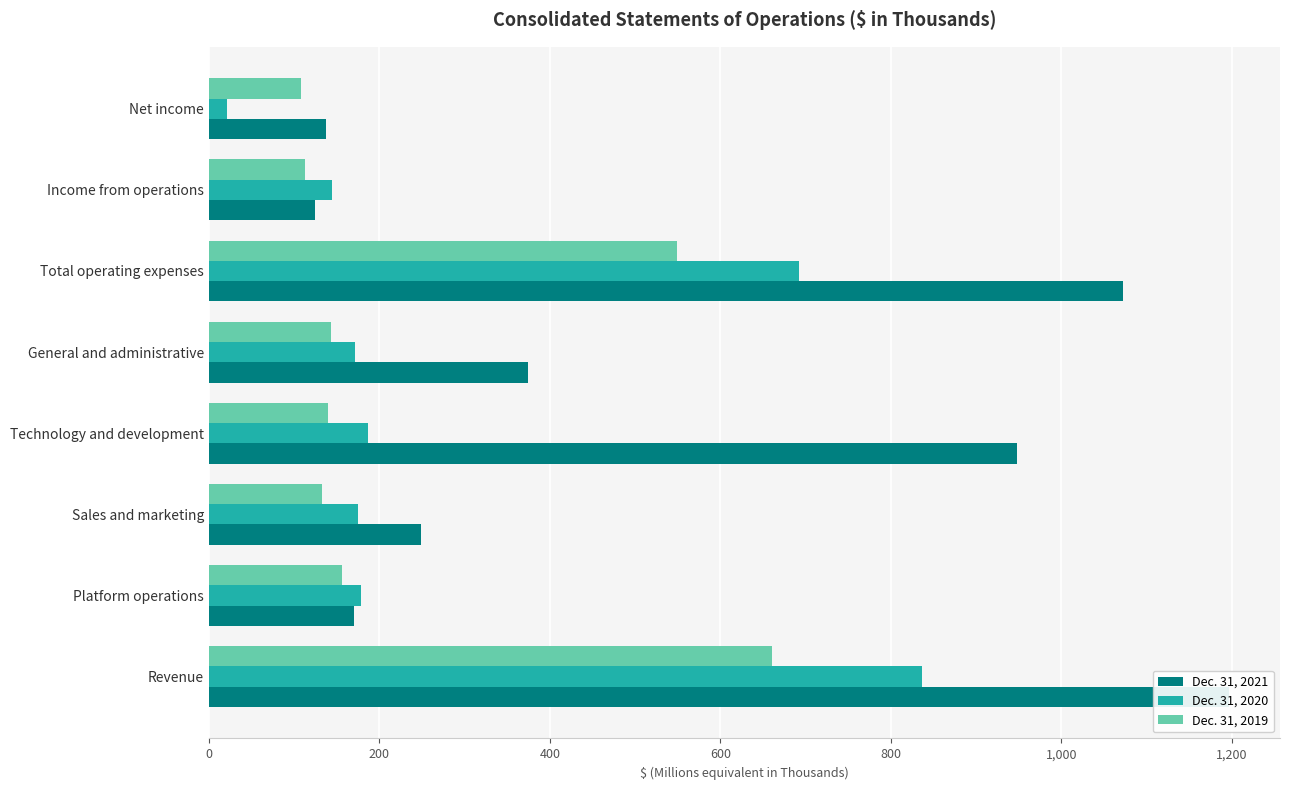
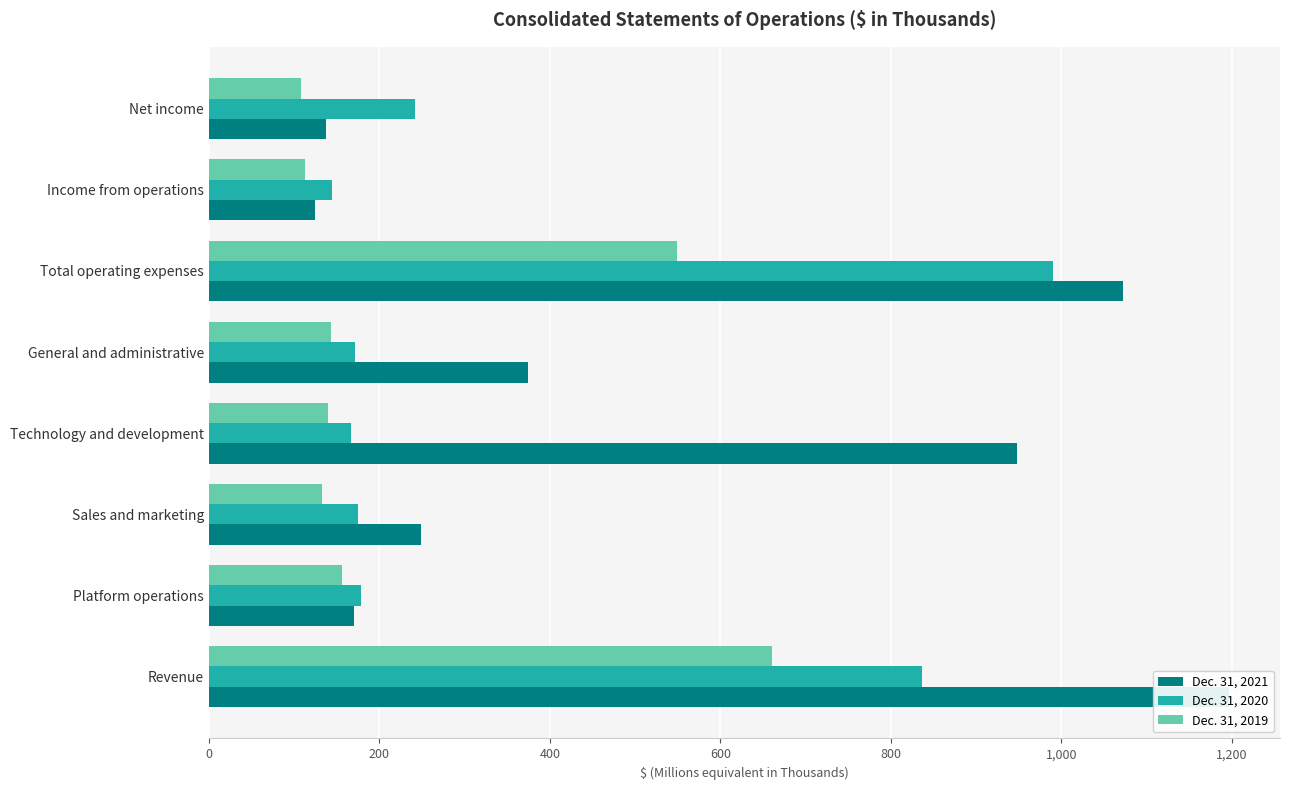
  {
    "Dec. 31, 2021": {
      "Net income": "140",
      "Income from operations": "120",
      "Total operating expenses": "1,070",
      "General and administrative": "370",
      "Technology and development": "950",
      "Sales and marketing": "250",
      "Platform operations": "170"
    },
    "Dec. 31, 2020": {
-     "Net income": "20",
+     "Net income": "240",
      "Income from operations": "140",
-     "Total operating expenses": "690",
+     "Total operating expenses": "990",
      "General and administrative": "170",
-     "Technology and development": "190",
+     "Technology and development": "170",
      "Sales and marketing": "170",
      "Platform operations": "180",
      "Revenue": "840"
    },
    "Dec. 31, 2019": {
      "Net income": "110",
      "Income from operations": "110",
      "Total operating expenses": "550",
      "General and administrative": "140",
      "Technology and development": "140",
      "Sales and marketing": "130",
      "Platform operations": "160",
      "Revenue": "660"
    }
  }
